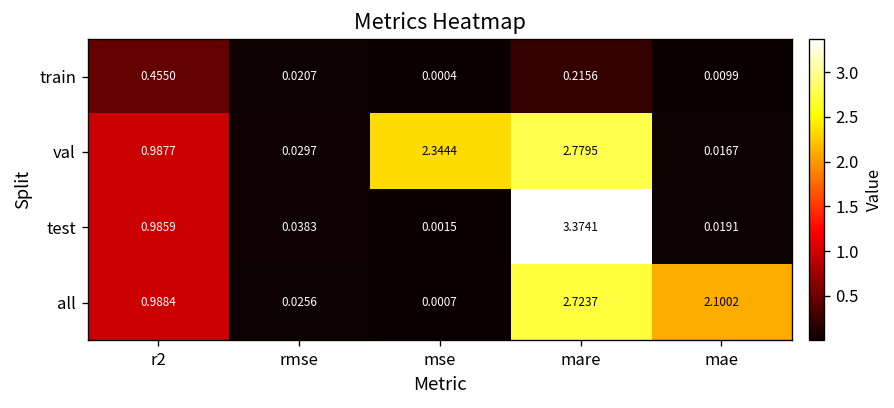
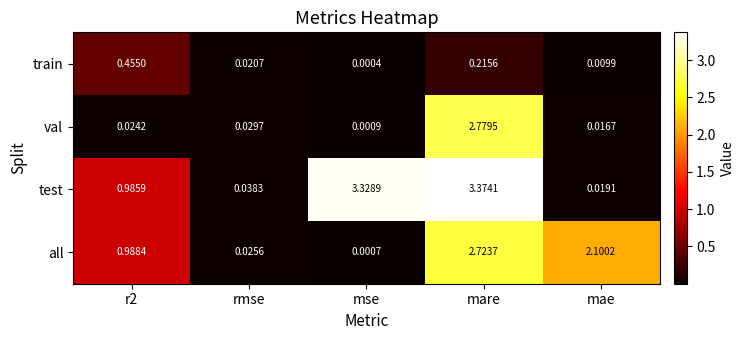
  {
    "train": {
      "r2": 0.4550,
      "rmse": 0.0207,
      "mse": 0.0004,
      "mare": 0.2156,
      "mae": 0.0099
    },
    "val": {
-     "r2": 0.9877,
+     "r2": 0.0242,
      "rmse": 0.0297,
-     "mse": 2.3444,
+     "mse": 0.0009,
      "mare": 2.7795,
      "mae": 0.0167
    },
    "test": {
      "r2": 0.9859,
      "rmse": 0.0383,
-     "mse": 0.0015,
+     "mse": 3.3289,
      "mare": 3.3741,
      "mae": 0.0191
    },
    "all": {
      "r2": 0.9884,
      "rmse": 0.0256,
      "mse": 0.0007,
      "mare": 2.7237,
      "mae": 2.1002
    }
  }
